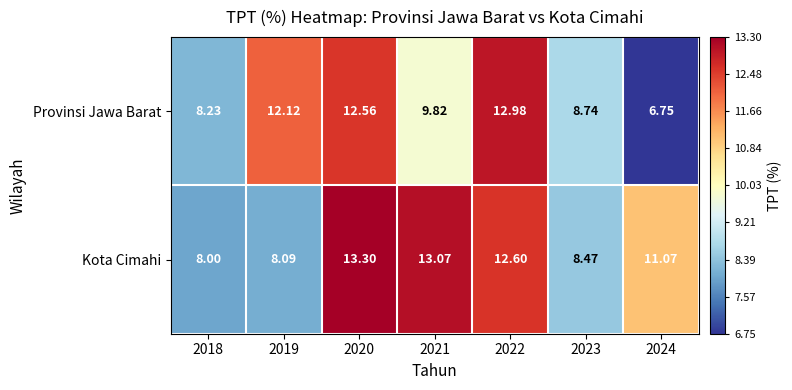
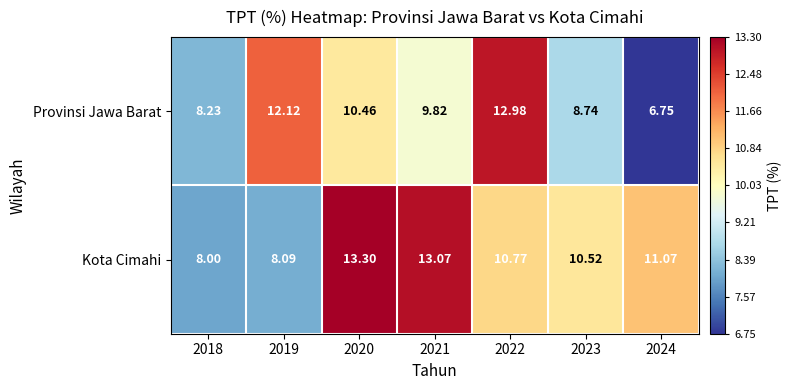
  {
    "Provinsi Jawa Barat": {
      "2018": 8.23,
      "2019": 12.12,
-     "2020": 12.56,
+     "2020": 10.46,
      "2021": 9.82,
      "2022": 12.98,
      "2023": 8.74,
      "2024": 6.75
    },
    "Kota Cimahi": {
      "2018": 8.00,
      "2019": 8.09,
      "2020": 13.30,
      "2021": 13.07,
-     "2022": 12.60,
-     "2023": 8.47,
+     "2022": 10.77,
+     "2023": 10.52,
      "2024": 11.07
    }
  }
